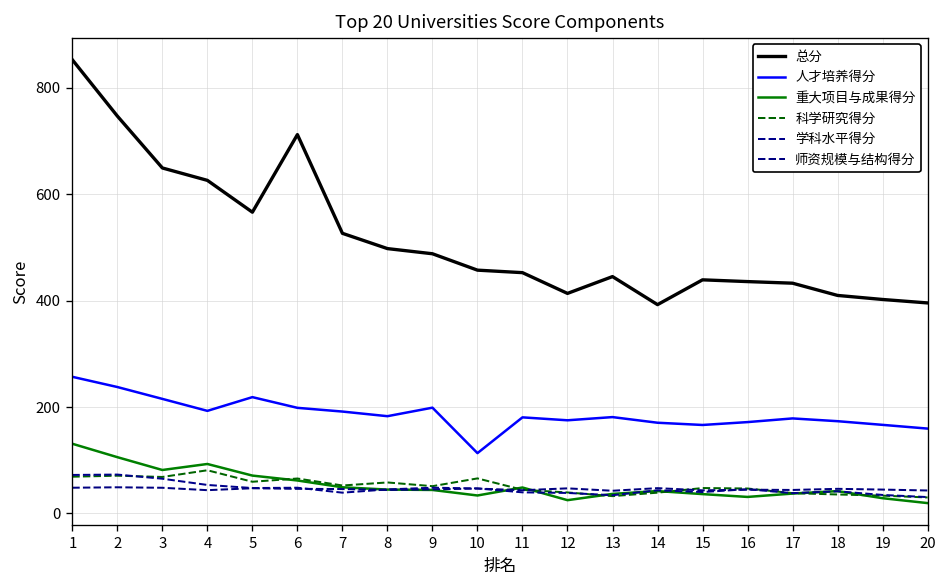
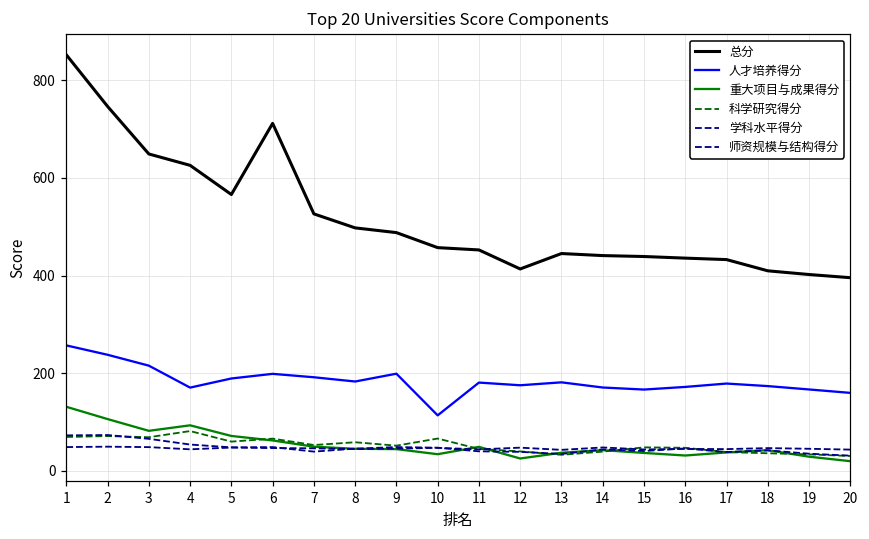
  {
    "总分": {
      "1": 850,
      "2": 750,
      "3": 650,
      "4": 630,
      "5": 570,
      "6": 710,
      "7": 530,
      "8": 500,
      "9": 490,
      "10": 460,
      "11": 450,
      "12": 410,
      "13": 450,
-     "14": 390,
+     "14": 440,
      "15": 440,
      "16": 440,
      "17": 430,
      "18": 410,
      "19": 400,
      "20": 400
    },
    "人才培养得分": {
      "1": 260,
      "2": 240,
      "3": 220,
-     "4": 190,
-     "5": 220,
+     "4": 170,
+     "5": 190,
      "6": 200,
      "7": 190,
      "8": 180,
      "9": 200,
      "10": 110,
      "11": 180,
      "12": 180,
      "13": 180,
      "14": 170,
      "15": 170,
      "16": 170,
      "17": 180,
      "18": 170,
      "19": 170,
      "20": 160
    }
  }
